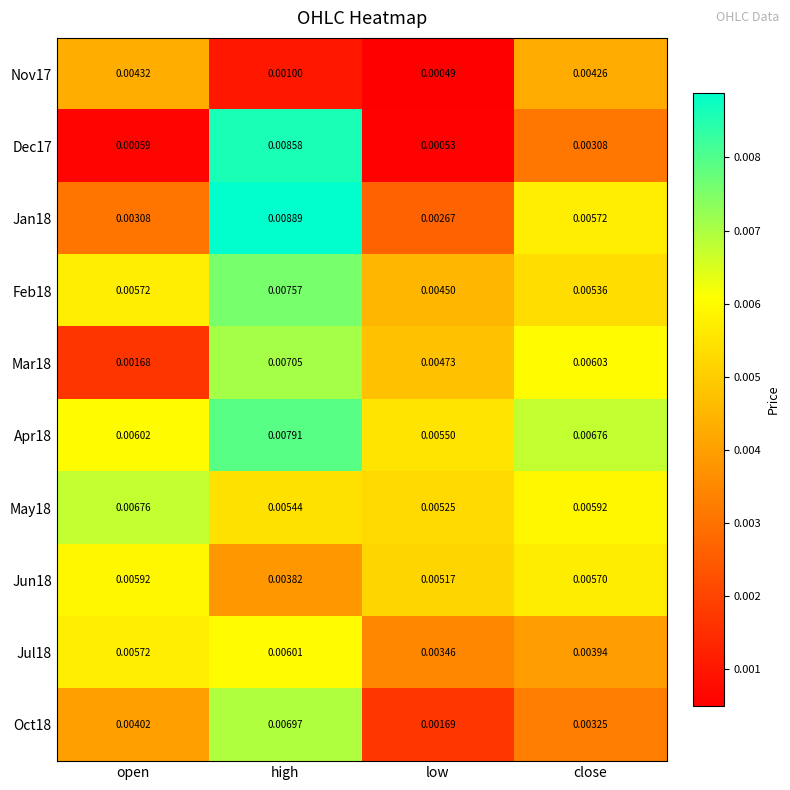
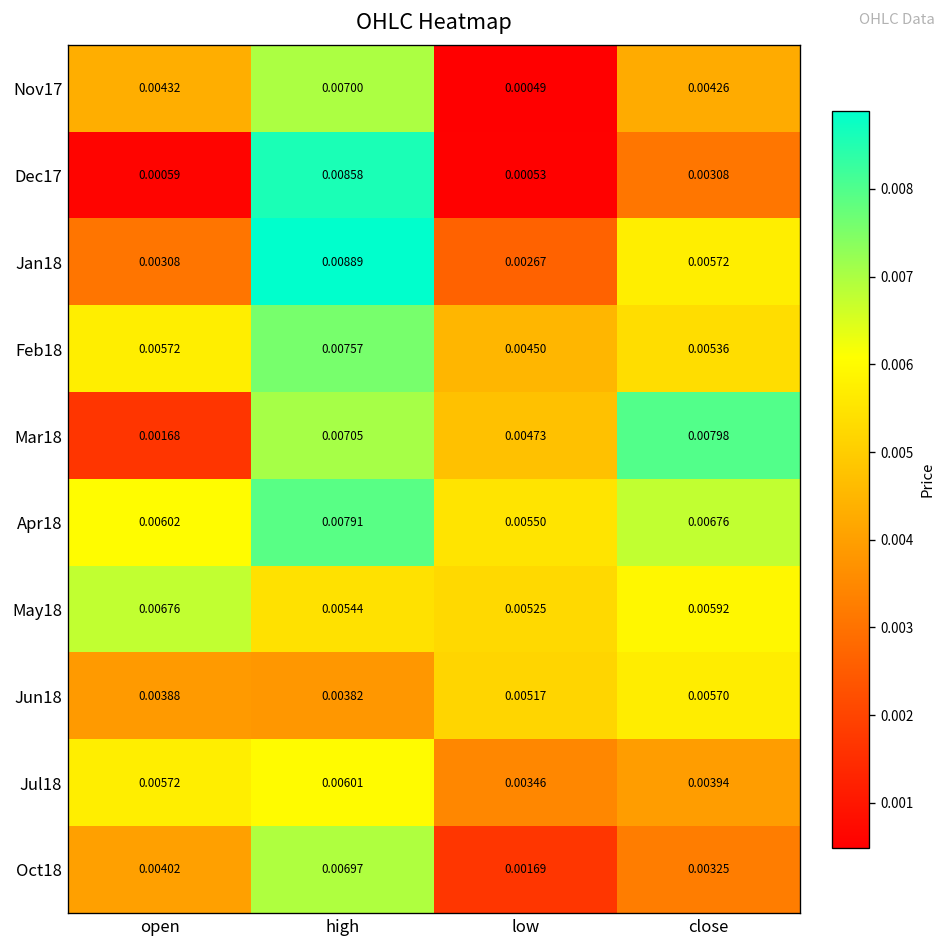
  {
    "Nov17": {
      "open": 0.00432,
-     "high": 0.00100,
+     "high": 0.00700,
      "low": 0.00049,
      "close": 0.00426
    },
    "Dec17": {
      "open": 0.00059,
      "high": 0.00858,
      "low": 0.00053,
      "close": 0.00308
    },
    "Jan18": {
      "open": 0.00308,
      "high": 0.00889,
      "low": 0.00267,
      "close": 0.00572
    },
    "Feb18": {
      "open": 0.00572,
      "high": 0.00757,
      "low": 0.00450,
      "close": 0.00536
    },
    "Mar18": {
      "open": 0.00168,
      "high": 0.00705,
      "low": 0.00473,
-     "close": 0.00603
+     "close": 0.00798
    },
    "Apr18": {
      "open": 0.00602,
      "high": 0.00791,
      "low": 0.00550,
      "close": 0.00676
    },
    "May18": {
      "open": 0.00676,
      "high": 0.00544,
      "low": 0.00525,
      "close": 0.00592
    },
    "Jun18": {
-     "open": 0.00592,
+     "open": 0.00388,
      "high": 0.00382,
      "low": 0.00517,
      "close": 0.00570
    },
    "Jul18": {
      "open": 0.00572,
      "high": 0.00601,
      "low": 0.00346,
      "close": 0.00394
    },
    "Oct18": {
      "open": 0.00402,
      "high": 0.00697,
      "low": 0.00169,
      "close": 0.00325
    }
  }
